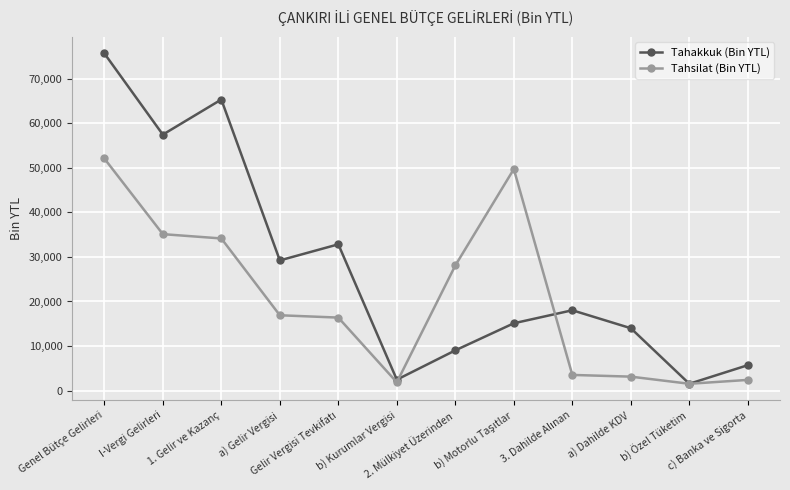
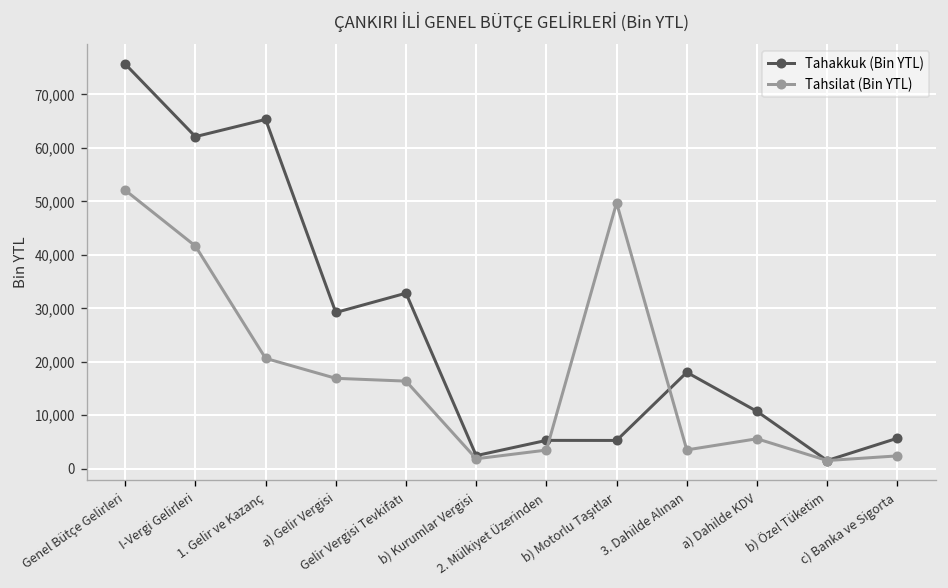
  {
    "Tahakkuk (Bin YTL)": {
      "Genel Bütçe Gelirleri": "76,000",
-     "I-Vergi Gelirleri": "57,000",
+     "I-Vergi Gelirleri": "62,000",
      "1. Gelir ve Kazanç": "65,000",
      "a) Gelir Vergisi": "29,000",
      "Gelir Vergisi Tevkifatı": "33,000",
      "b) Kurumlar Vergisi": "2,000",
-     "2. Mülkiyet Üzerinden": "9,000",
-     "b) Motorlu Taşıtlar": "15,000",
+     "2. Mülkiyet Üzerinden": "5,000",
+     "b) Motorlu Taşıtlar": "5,000",
      "3. Dahilde Alınan": "18,000",
-     "a) Dahilde KDV": "14,000",
+     "a) Dahilde KDV": "11,000",
      "c) Banka ve Sigorta": "6,000"
    },
    "Tahsilat (Bin YTL)": {
      "Genel Bütçe Gelirleri": "52,000",
-     "I-Vergi Gelirleri": "35,000",
-     "1. Gelir ve Kazanç": "34,000",
+     "I-Vergi Gelirleri": "42,000",
+     "1. Gelir ve Kazanç": "21,000",
      "a) Gelir Vergisi": "17,000",
      "Gelir Vergisi Tevkifatı": "16,000",
      "b) Kurumlar Vergisi": "2,000",
-     "2. Mülkiyet Üzerinden": "28,000",
+     "2. Mülkiyet Üzerinden": "3,000",
      "b) Motorlu Taşıtlar": "50,000",
      "3. Dahilde Alınan": "4,000",
-     "a) Dahilde KDV": "3,000",
+     "a) Dahilde KDV": "6,000",
      "c) Banka ve Sigorta": "2,000"
    }
  }
